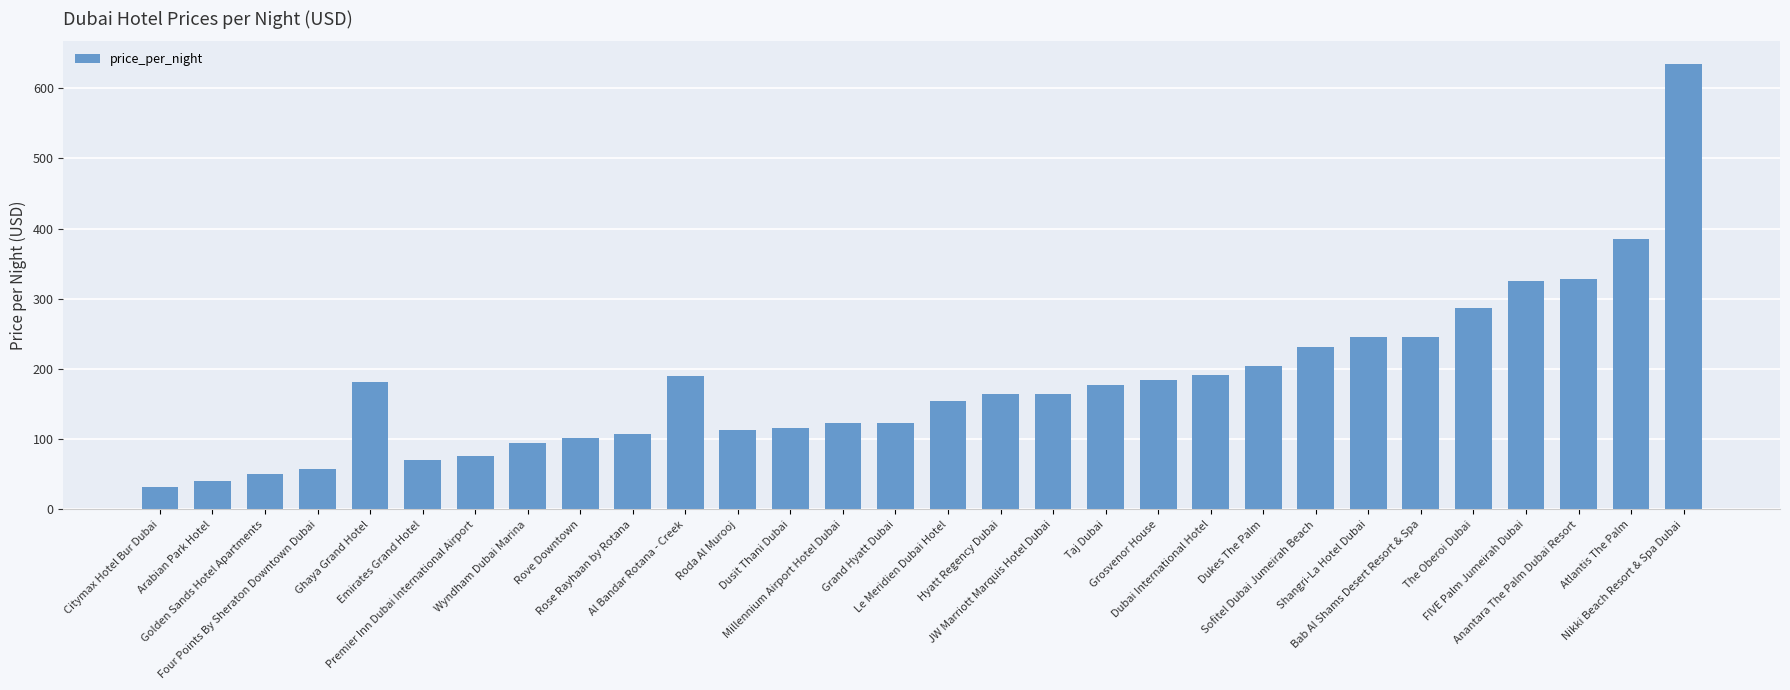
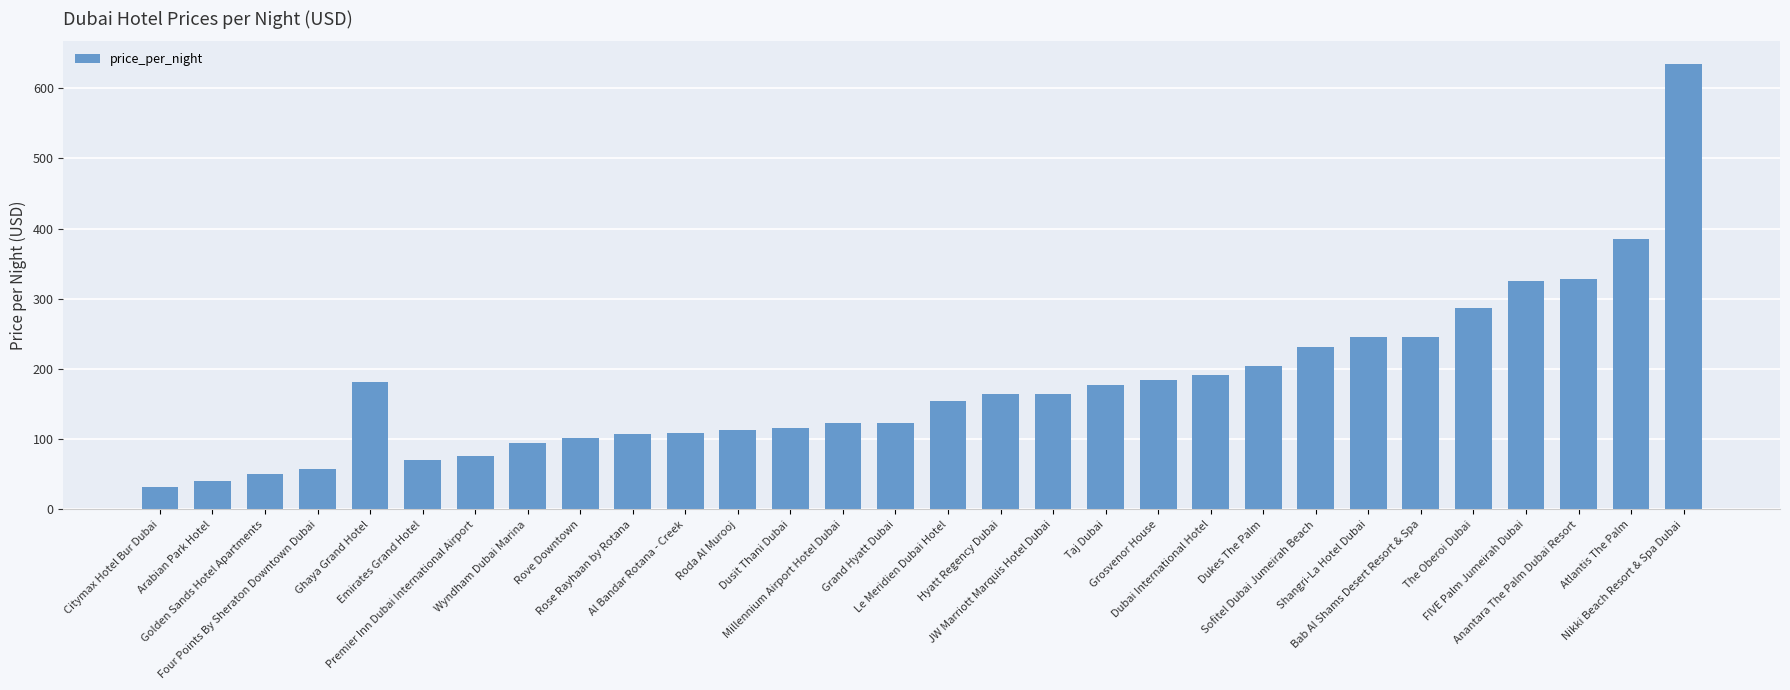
  {
    "Citymax Hotel Bur Dubai": 30,
    "Arabian Park Hotel": 40,
    "Golden Sands Hotel Apartments": 50,
    "Four Points By Sheraton Downtown Dubai": 60,
    "Ghaya Grand Hotel": 180,
    "Emirates Grand Hotel": 70,
    "Premier Inn Dubai International Airport": 80,
    "Wyndham Dubai Marina": 90,
    "Rove Downtown": 100,
    "Rose Rayhaan by Rotana": 110,
-   "Al Bandar Rotana - Creek": 190,
+   "Al Bandar Rotana - Creek": 110,
    "Roda Al Murooj": 110,
    "Dusit Thani Dubai": 120,
    "Millennium Airport Hotel Dubai": 120,
    "Grand Hyatt Dubai": 120,
    "Le Meridien Dubai Hotel": 160,
    "Hyatt Regency Dubai": 160,
    "JW Marriott Marquis Hotel Dubai": 160,
    "Taj Dubai": 180,
    "Grosvenor House": 180,
    "Dubai International Hotel": 190,
    "Dukes The Palm": 210,
    "Sofitel Dubai Jumeirah Beach": 230,
    "Shangri-La Hotel Dubai": 250,
    "Bab Al Shams Desert Resort & Spa": 250,
    "The Oberoi Dubai": 290,
    "FIVE Palm Jumeirah Dubai": 330,
    "Anantara The Palm Dubai Resort": 330,
    "Atlantis The Palm": 390,
    "Nikki Beach Resort & Spa Dubai": 640
  }
